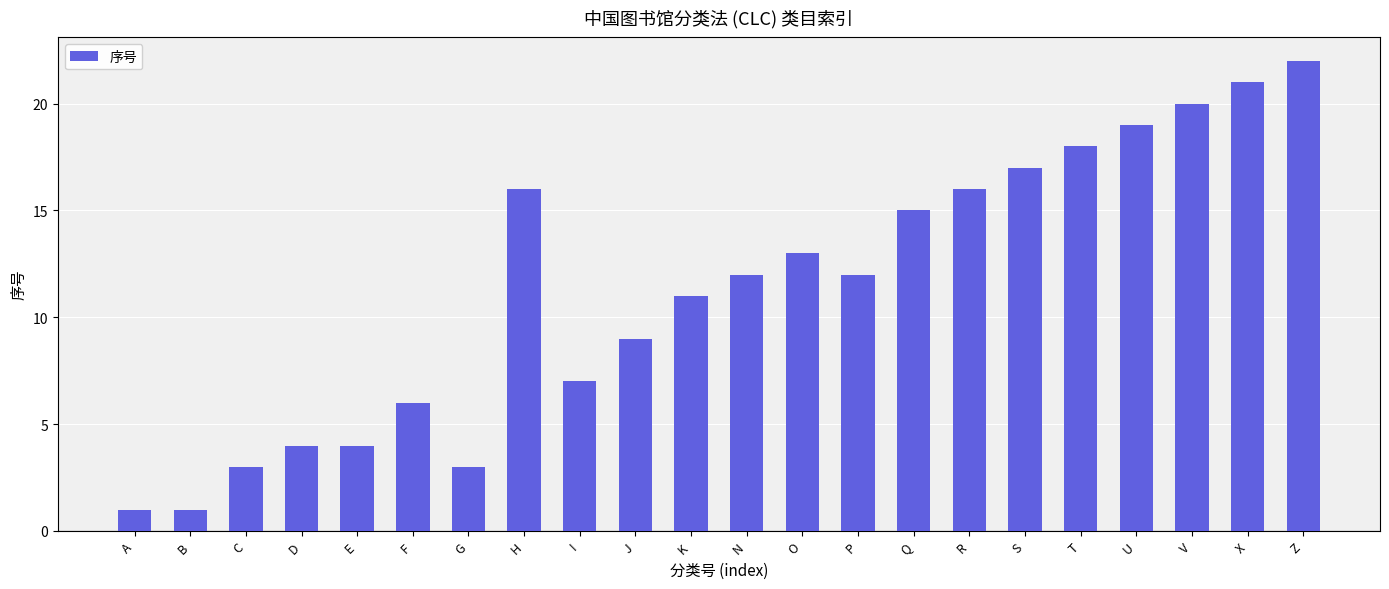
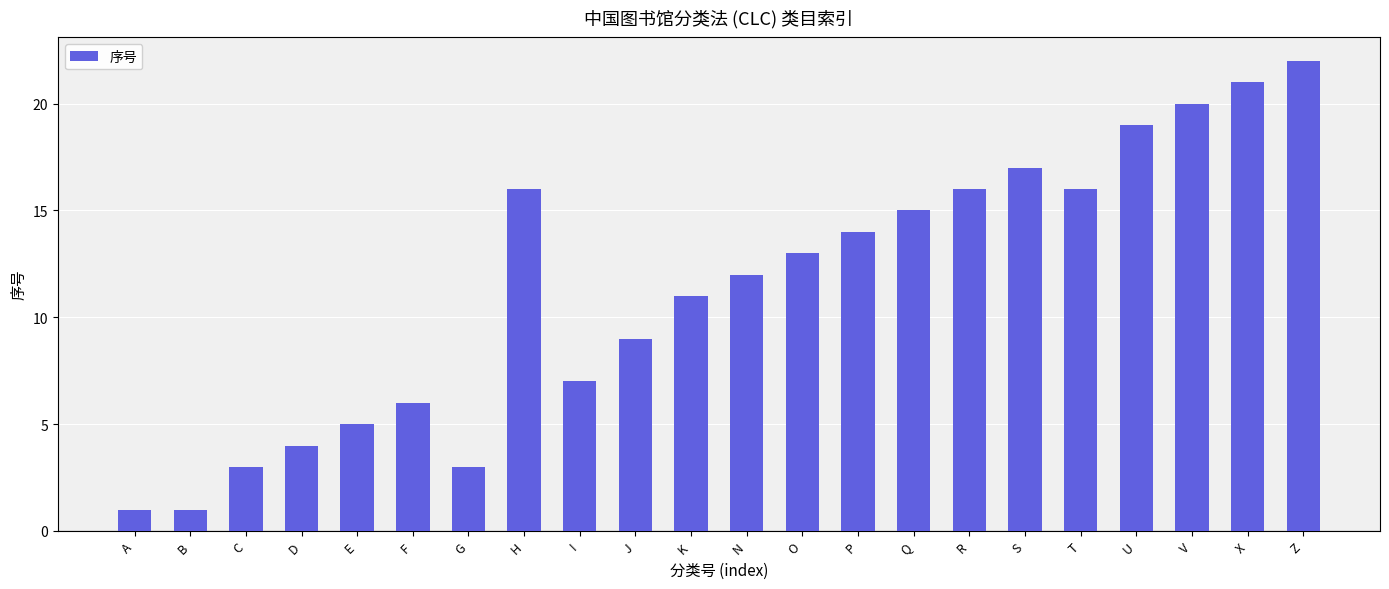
  {
    "A": 1,
    "B": 1,
    "C": 3,
    "D": 4,
-   "E": 4,
+   "E": 5,
    "F": 6,
    "G": 3,
    "H": 16,
    "I": 7,
    "J": 9,
    "K": 11,
    "N": 12,
    "O": 13,
-   "P": 12,
+   "P": 14,
    "Q": 15,
    "R": 16,
    "S": 17,
-   "T": 18,
+   "T": 16,
    "U": 19,
    "V": 20,
    "X": 21,
    "Z": 22
  }
